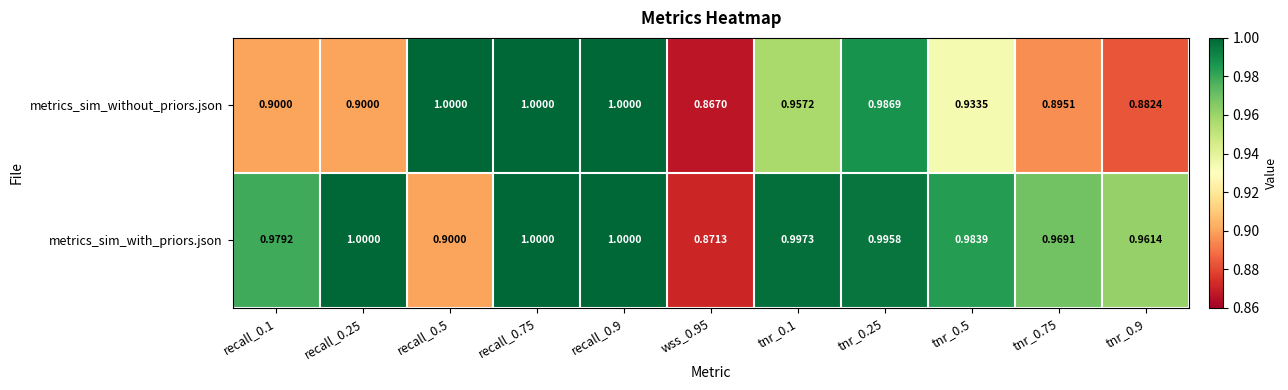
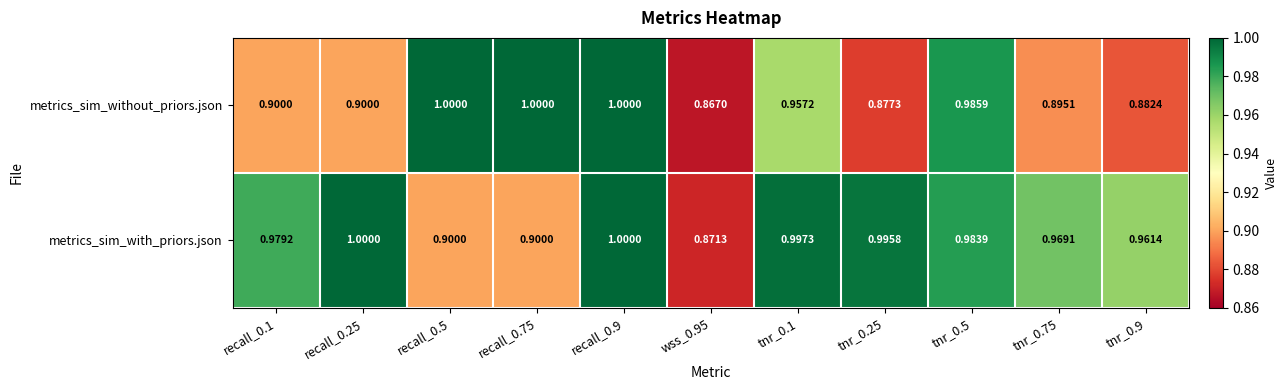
  {
    "metrics_sim_without_priors.json": {
      "recall_0.1": 0.9000,
      "recall_0.25": 0.9000,
      "recall_0.5": 1.0000,
      "recall_0.75": 1.0000,
      "recall_0.9": 1.0000,
      "wss_0.95": 0.8670,
      "tnr_0.1": 0.9572,
-     "tnr_0.25": 0.9869,
-     "tnr_0.5": 0.9335,
+     "tnr_0.25": 0.8773,
+     "tnr_0.5": 0.9859,
      "tnr_0.75": 0.8951,
      "tnr_0.9": 0.8824
    },
    "metrics_sim_with_priors.json": {
      "recall_0.1": 0.9792,
      "recall_0.25": 1.0000,
      "recall_0.5": 0.9000,
-     "recall_0.75": 1.0000,
+     "recall_0.75": 0.9000,
      "recall_0.9": 1.0000,
      "wss_0.95": 0.8713,
      "tnr_0.1": 0.9973,
      "tnr_0.25": 0.9958,
      "tnr_0.5": 0.9839,
      "tnr_0.75": 0.9691,
      "tnr_0.9": 0.9614
    }
  }
